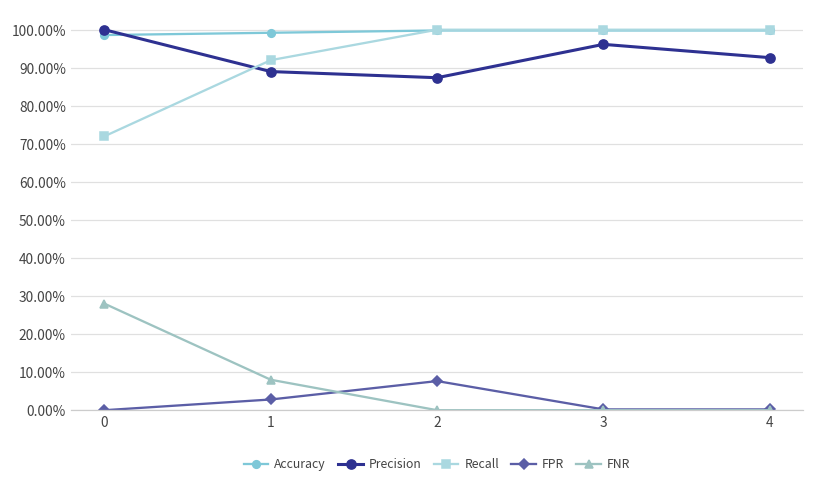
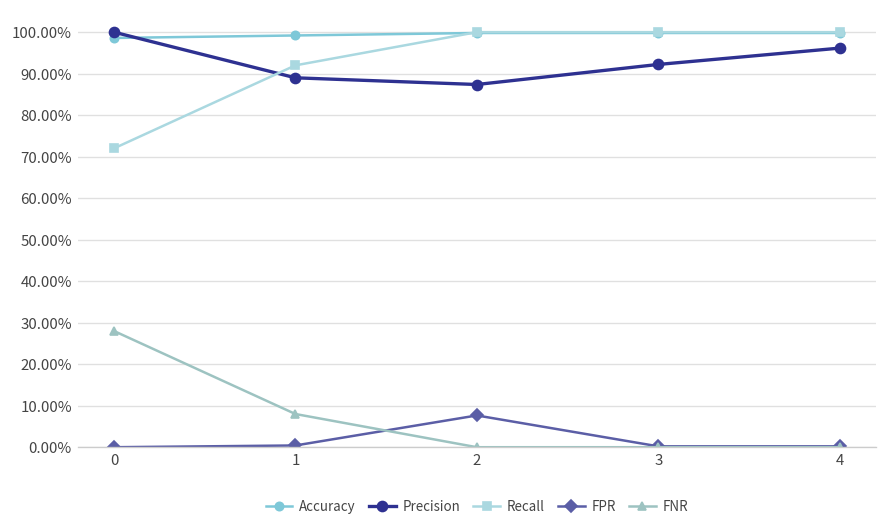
  {
    "Precision": {
      "0": "100%",
      "1": "89%",
      "2": "87%",
-     "3": "96%",
-     "4": "93%"
+     "3": "92%",
+     "4": "96%"
    },
    "FPR": {
      "0": "0%",
-     "1": "3%",
+     "1": "0%",
      "2": "8%"
    }
  }
